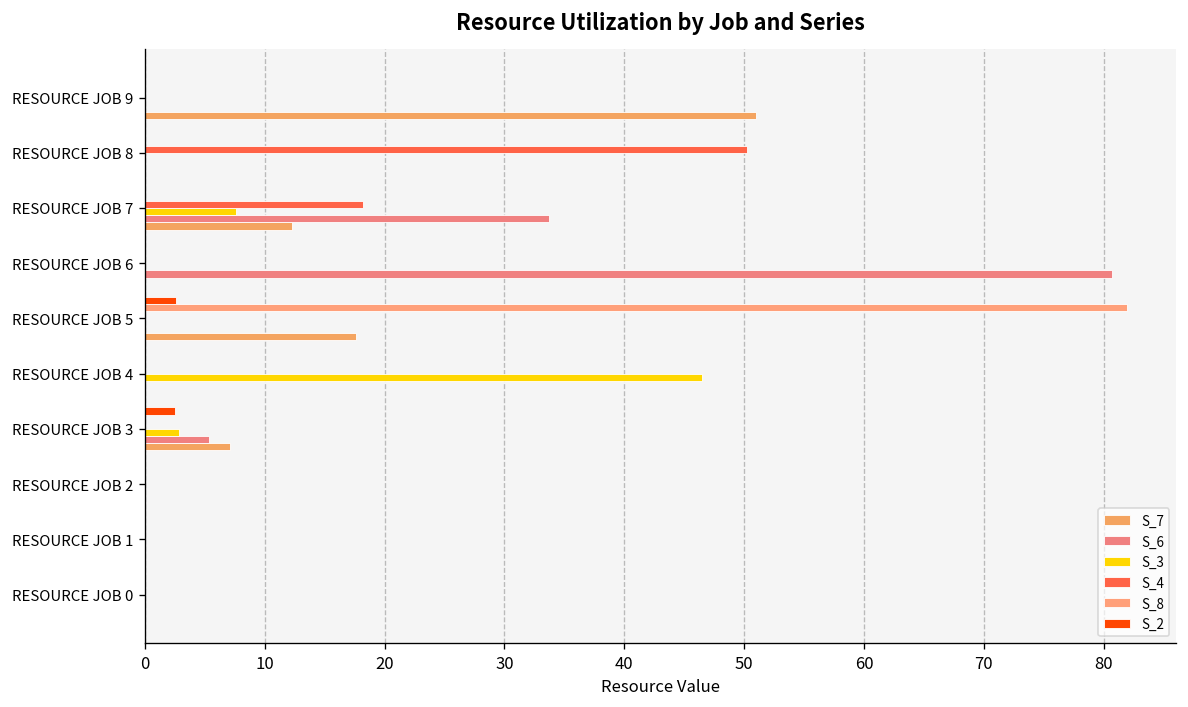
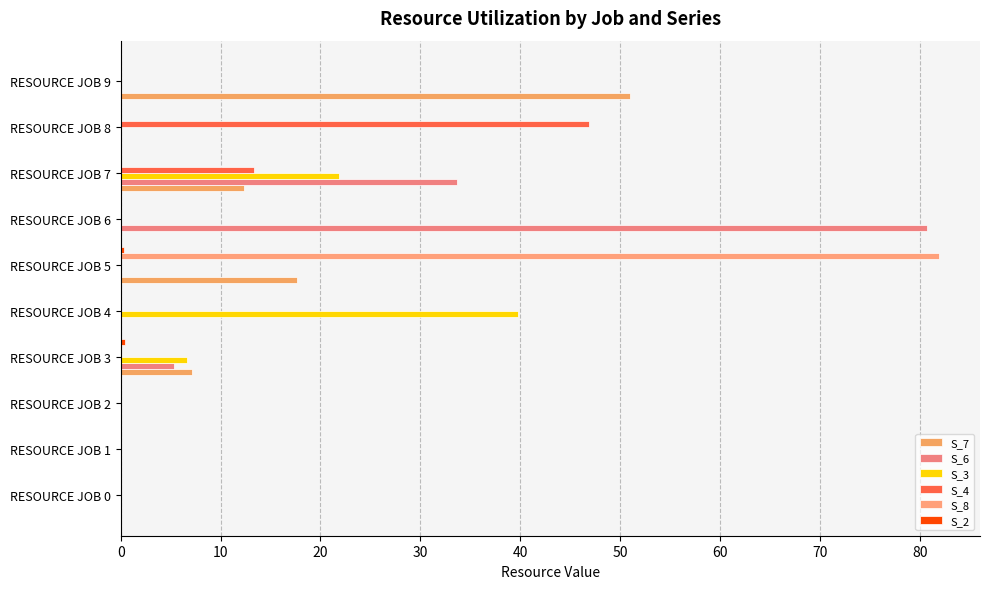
  {
    "S_3": {
      "RESOURCE JOB 9": 0,
      "RESOURCE JOB 8": 0,
-     "RESOURCE JOB 7": 8,
+     "RESOURCE JOB 7": 22,
      "RESOURCE JOB 6": 0,
      "RESOURCE JOB 5": 0,
-     "RESOURCE JOB 4": 47,
-     "RESOURCE JOB 3": 3,
+     "RESOURCE JOB 4": 40,
+     "RESOURCE JOB 3": 7,
      "RESOURCE JOB 2": 0,
      "RESOURCE JOB 1": 0,
      "RESOURCE JOB 0": 0
    },
    "S_4": {
      "RESOURCE JOB 9": 0,
-     "RESOURCE JOB 8": 50,
-     "RESOURCE JOB 7": 18,
+     "RESOURCE JOB 8": 47,
+     "RESOURCE JOB 7": 13,
      "RESOURCE JOB 6": 0,
      "RESOURCE JOB 5": 0,
      "RESOURCE JOB 4": 0,
      "RESOURCE JOB 3": 0,
      "RESOURCE JOB 2": 0,
      "RESOURCE JOB 1": 0,
      "RESOURCE JOB 0": 0
    },
    "S_2": {
      "RESOURCE JOB 9": 0,
      "RESOURCE JOB 8": 0,
      "RESOURCE JOB 7": 0,
      "RESOURCE JOB 6": 0,
-     "RESOURCE JOB 5": 3,
+     "RESOURCE JOB 5": 0,
      "RESOURCE JOB 4": 0,
-     "RESOURCE JOB 3": 3,
+     "RESOURCE JOB 3": 0,
      "RESOURCE JOB 2": 0,
      "RESOURCE JOB 1": 0,
      "RESOURCE JOB 0": 0
    }
  }
